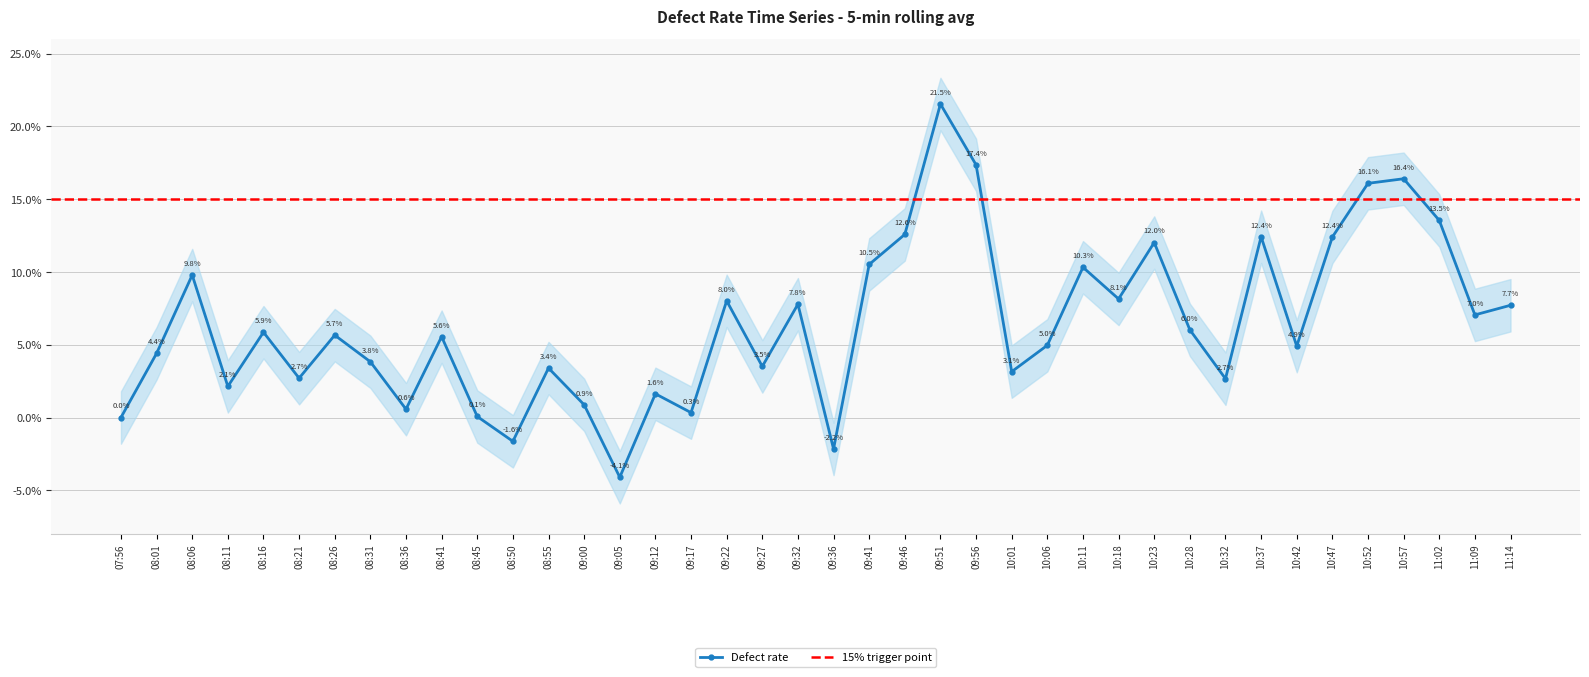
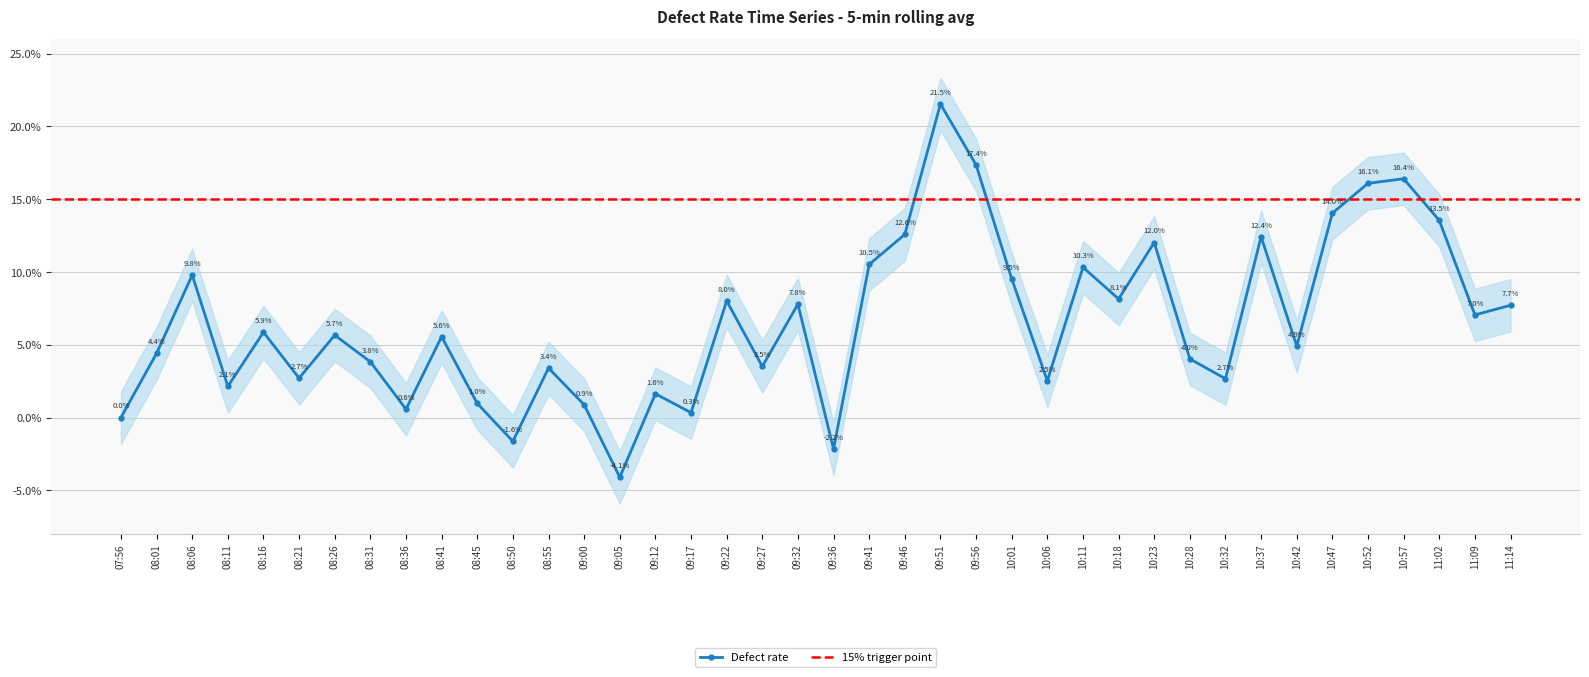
  {
    "Defect rate": {
      "07:56": "0.0%",
      "08:01": "4.4%",
      "08:06": "9.8%",
      "08:11": "2.1%",
      "08:16": "5.9%",
      "08:21": "2.7%",
      "08:26": "5.7%",
      "08:31": "3.8%",
      "08:36": "0.6%",
      "08:41": "5.6%",
-     "08:45": "0.1%",
+     "08:45": "1.0%",
      "08:50": "-1.6%",
      "08:55": "3.4%",
      "09:00": "0.9%",
      "09:05": "-4.1%",
      "09:12": "1.6%",
      "09:17": "0.3%",
      "09:22": "8.0%",
      "09:27": "3.5%",
      "09:32": "7.8%",
      "09:36": "-2.2%",
      "09:41": "10.5%",
      "09:46": "12.6%",
      "09:51": "21.5%",
      "09:56": "17.4%",
-     "10:01": "3.1%",
-     "10:06": "5.0%",
+     "10:01": "9.5%",
+     "10:06": "2.5%",
      "10:11": "10.3%",
      "10:18": "8.1%",
      "10:23": "12.0%",
-     "10:28": "6.0%",
+     "10:28": "4.0%",
      "10:32": "2.7%",
      "10:37": "12.4%",
      "10:42": "4.9%",
-     "10:47": "12.4%",
+     "10:47": "14.0%",
      "10:52": "16.1%",
      "10:57": "16.4%",
      "11:02": "13.5%",
      "11:09": "7.0%",
      "11:14": "7.7%"
    }
  }
